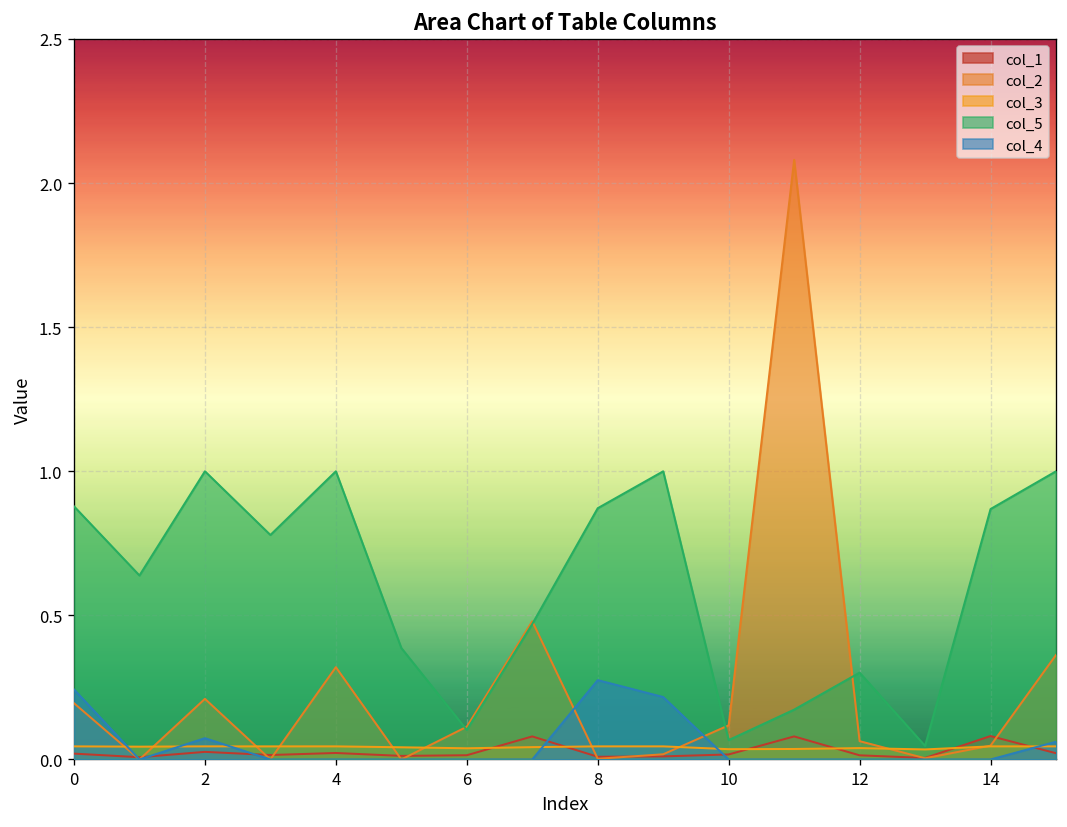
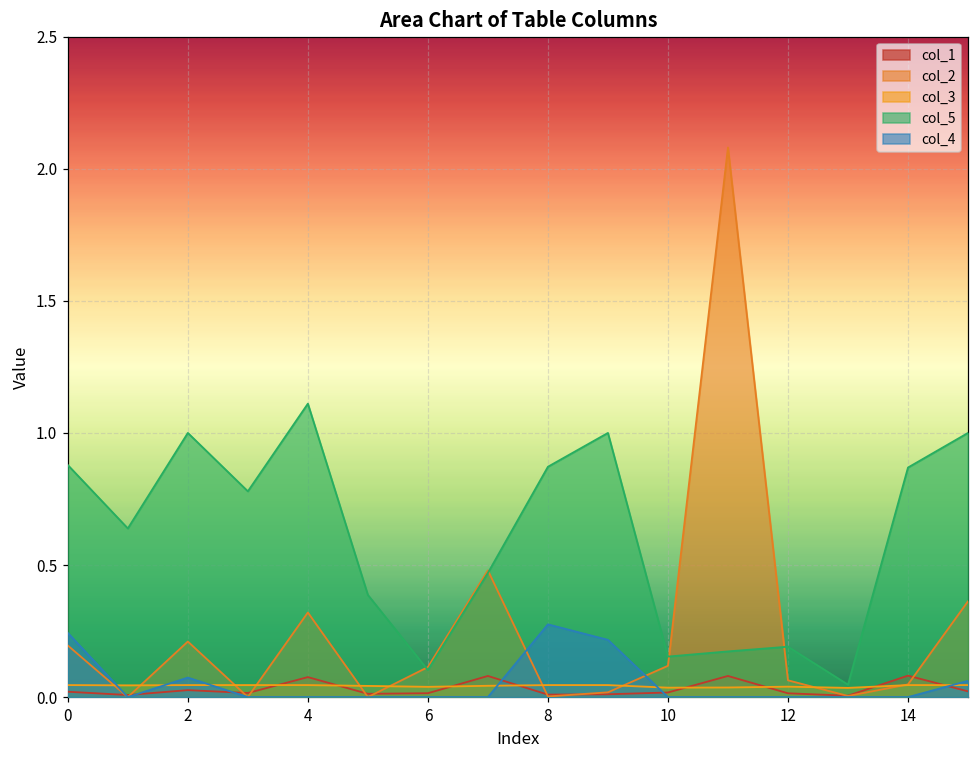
  {
    "col_1": {
      "0": 0.02,
      "2": 0.03,
-     "4": 0.02,
+     "4": 0.08,
      "6": 0.01,
      "10": 0.02,
      "12": 0.01,
      "14": 0.08
    },
    "col_5": {
      "0": 0.88,
      "2": 1.00,
-     "4": 1.00,
+     "4": 1.11,
      "6": 0.10,
      "8": 0.87,
-     "10": 0.07,
-     "12": 0.30,
+     "10": 0.15,
+     "12": 0.19,
      "14": 0.87
    },
    "col_4": {
      "0": 0.24,
      "2": 0.07,
      "4": 0.00,
      "6": 0.00,
      "8": 0.28,
      "10": 0.00,
      "12": 0.00,
      "14": 0.00
    }
  }
